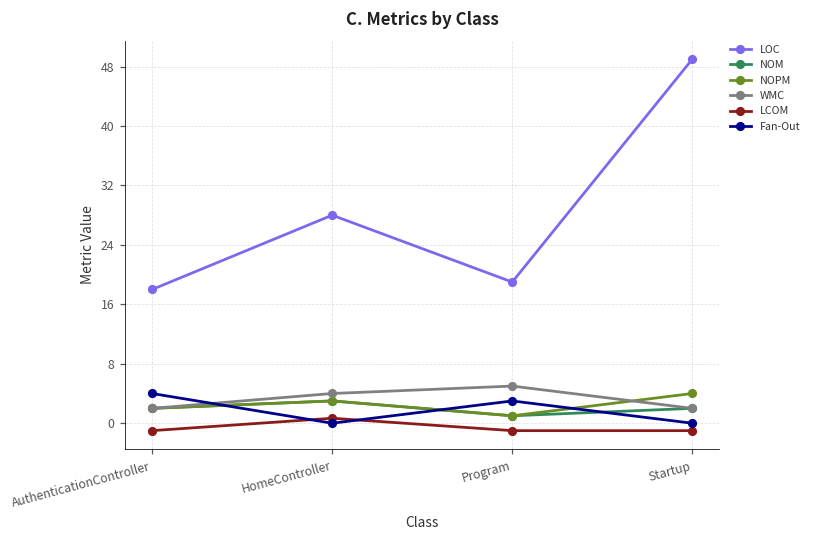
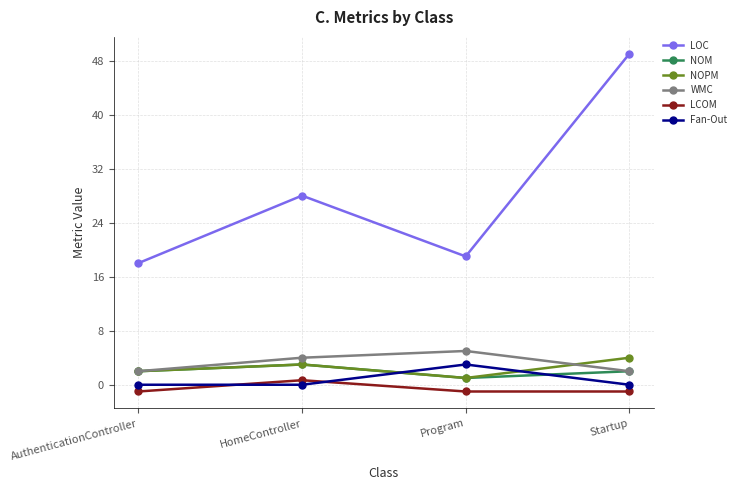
  {
    "LOC": {
      "AuthenticationController": 18,
      "HomeController": 28,
      "Program": 19,
      "Startup": 49
    },
    "NOPM": {
      "Startup": 4
    },
    "WMC": {
      "HomeController": 4,
      "Program": 5
    },
    "LCOM": {
      "AuthenticationController": -1,
      "HomeController": 1,
      "Program": -1,
      "Startup": -1
    },
    "Fan-Out": {
-     "AuthenticationController": 4,
+     "AuthenticationController": 0,
      "HomeController": 0,
      "Program": 3,
      "Startup": 0
    }
  }
